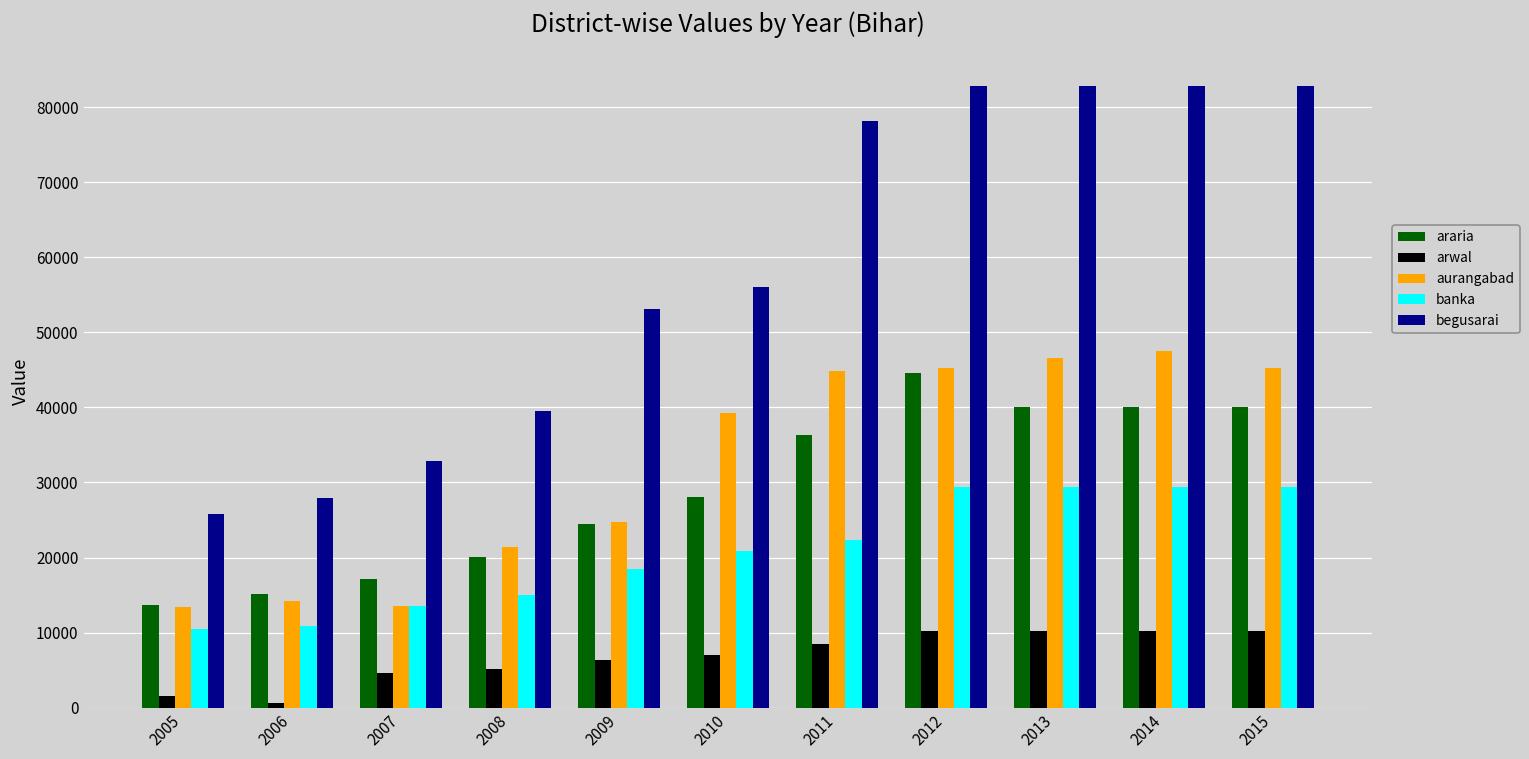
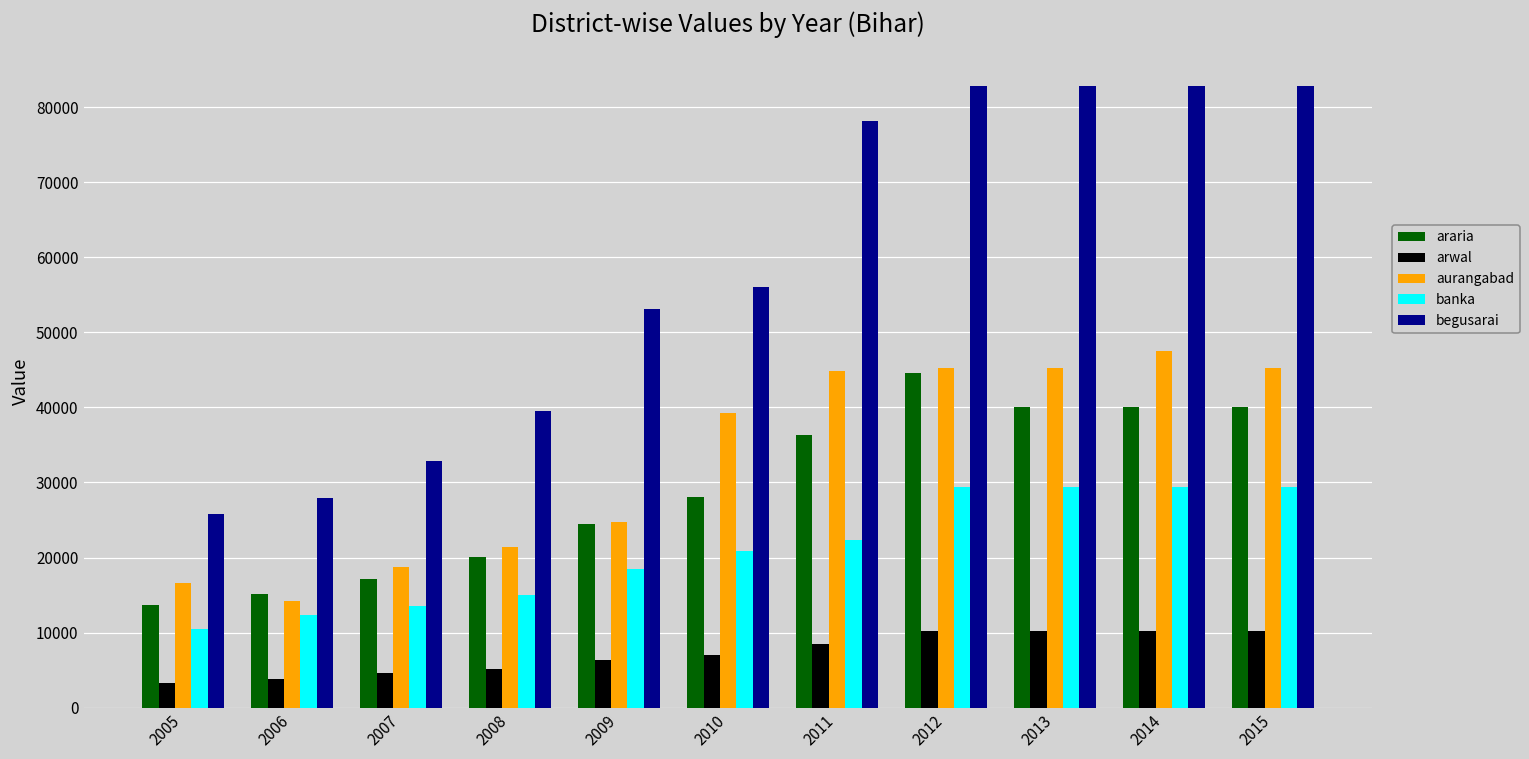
  {
    "araria": {
      "2005": 14000,
      "2006": 15000,
      "2007": 17000,
      "2008": 20000,
      "2009": 25000,
      "2010": 28000,
      "2011": 36000,
      "2012": 45000,
      "2013": 40000,
      "2014": 40000,
      "2015": 40000
    },
    "arwal": {
-     "2005": 1000,
-     "2006": 1000,
+     "2005": 3000,
+     "2006": 4000,
      "2007": 5000,
      "2008": 5000,
      "2009": 6000,
      "2010": 7000,
      "2011": 8000,
      "2012": 10000,
      "2013": 10000,
      "2014": 10000,
      "2015": 10000
    },
    "aurangabad": {
-     "2005": 13000,
+     "2005": 17000,
      "2006": 14000,
-     "2007": 14000,
+     "2007": 19000,
      "2008": 21000,
      "2009": 25000,
      "2010": 39000,
      "2011": 45000,
      "2012": 45000,
-     "2013": 47000,
+     "2013": 45000,
      "2014": 48000,
      "2015": 45000
    },
    "banka": {
      "2005": 10000,
-     "2006": 11000,
+     "2006": 12000,
      "2007": 13000,
      "2008": 15000,
      "2009": 18000,
      "2010": 21000,
      "2011": 22000,
      "2012": 29000,
      "2013": 29000,
      "2014": 29000,
      "2015": 29000
    },
    "begusarai": {
      "2005": 26000,
      "2006": 28000,
      "2007": 33000,
      "2008": 40000,
      "2009": 53000,
      "2010": 56000,
      "2011": 78000,
      "2012": 83000,
      "2013": 83000,
      "2014": 83000,
      "2015": 83000
    }
  }
